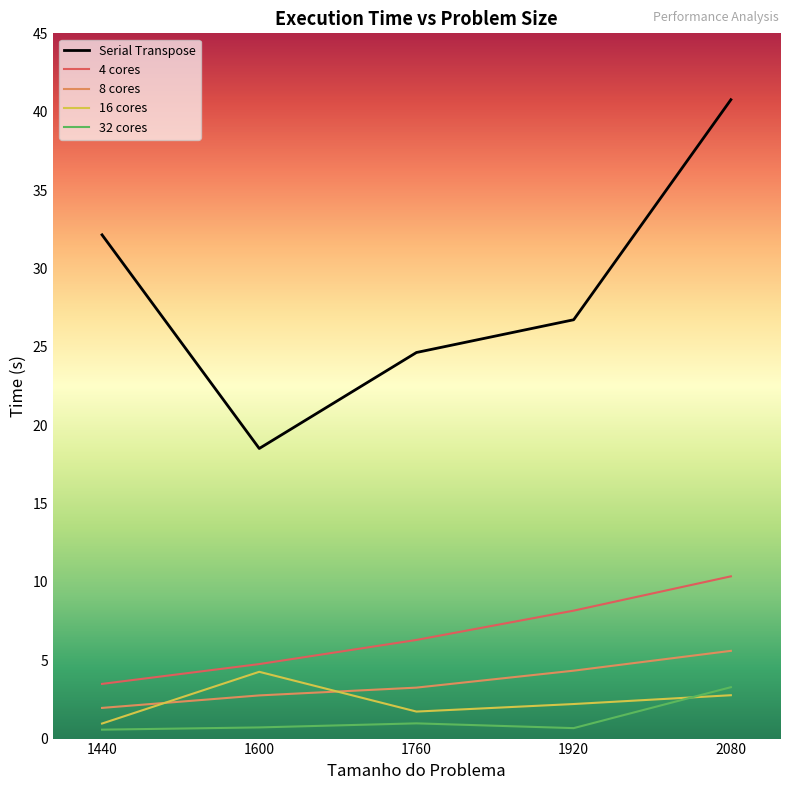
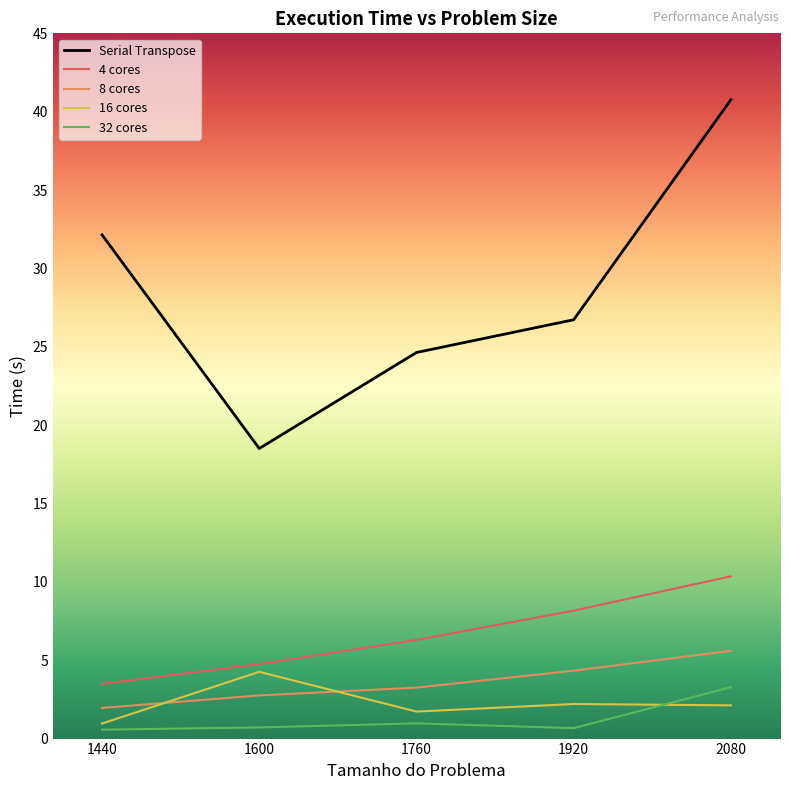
  {
    "Serial Transpose": {
      "1440": 32.1,
      "1600": 18.5,
      "1760": 24.6,
      "1920": 26.7,
      "2080": 40.8
    },
    "16 cores": {
      "1440": 1.0,
      "1600": 4.3,
      "1760": 1.7,
      "1920": 2.2,
-     "2080": 2.8
+     "2080": 2.1
    },
    "32 cores": {
      "1440": 0.6,
      "1600": 0.7,
      "1760": 1.0,
      "1920": 0.7,
      "2080": 3.3
    }
  }
